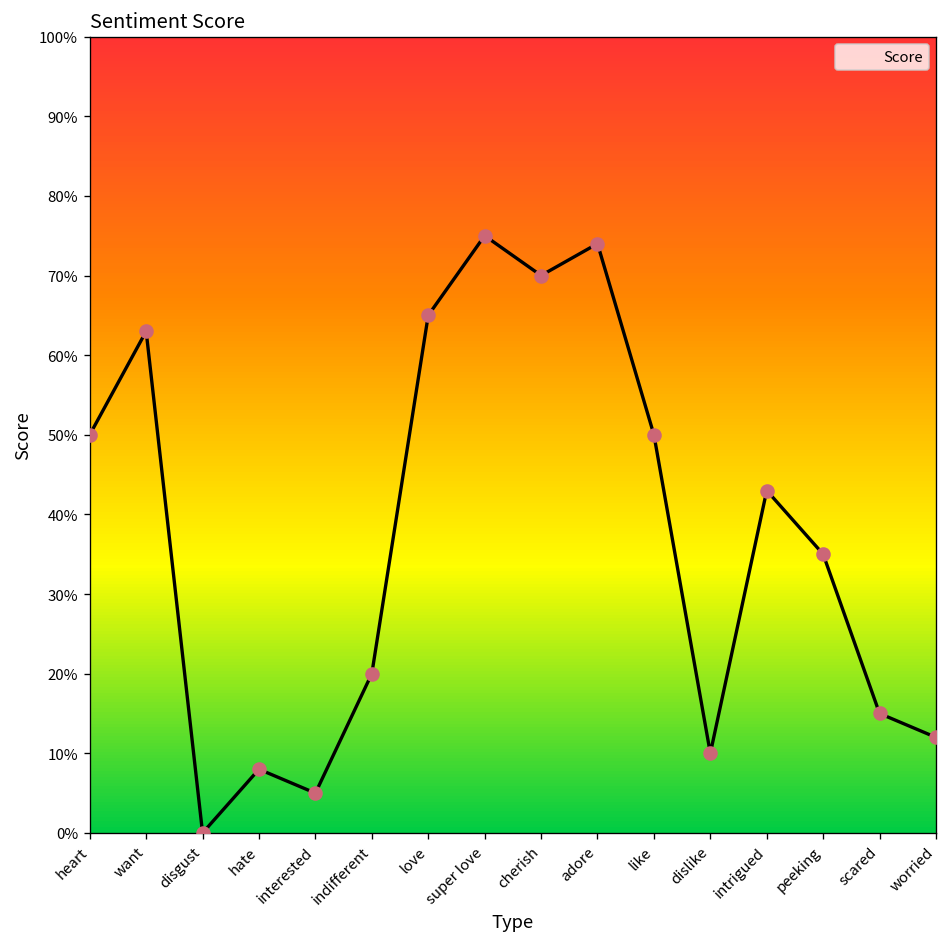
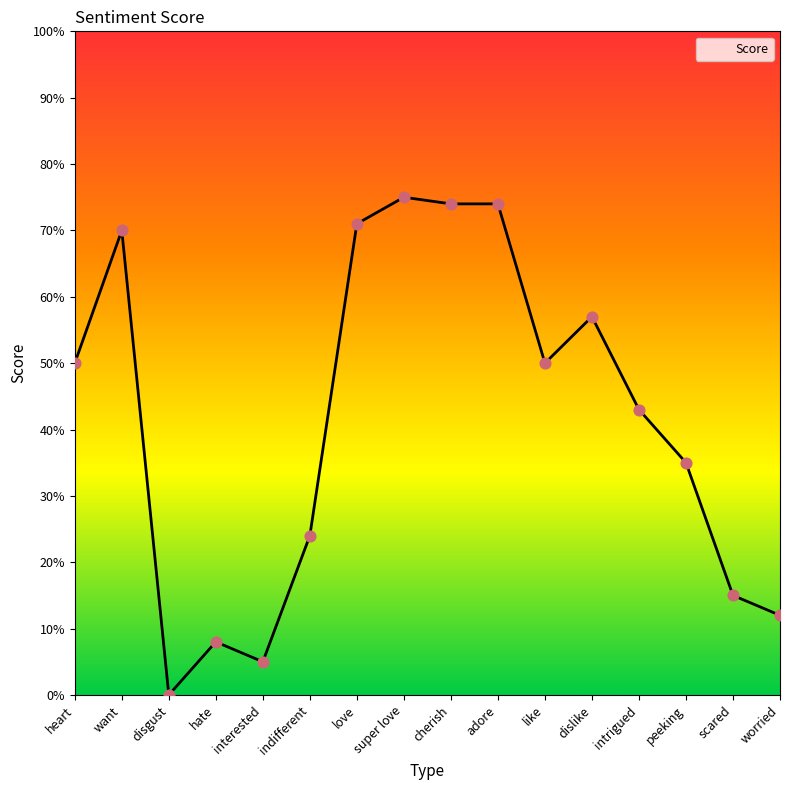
  {
    "heart": "50%",
-   "want": "63%",
+   "want": "70%",
    "disgust": "0%",
    "hate": "8%",
    "interested": "5%",
-   "indifferent": "20%",
-   "love": "65%",
+   "indifferent": "24%",
+   "love": "71%",
    "super love": "75%",
-   "cherish": "70%",
+   "cherish": "74%",
    "adore": "74%",
    "like": "50%",
-   "dislike": "10%",
+   "dislike": "57%",
    "intrigued": "43%",
    "peeking": "35%",
    "scared": "15%",
    "worried": "12%"
  }
